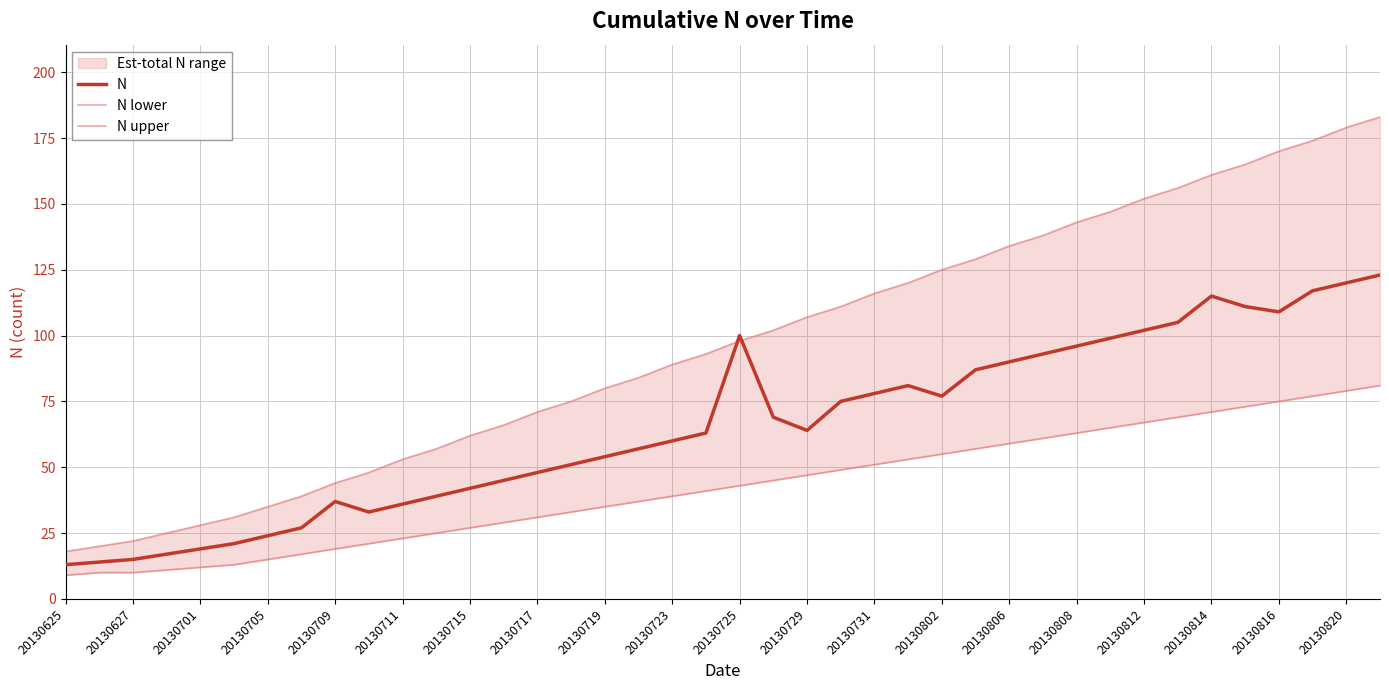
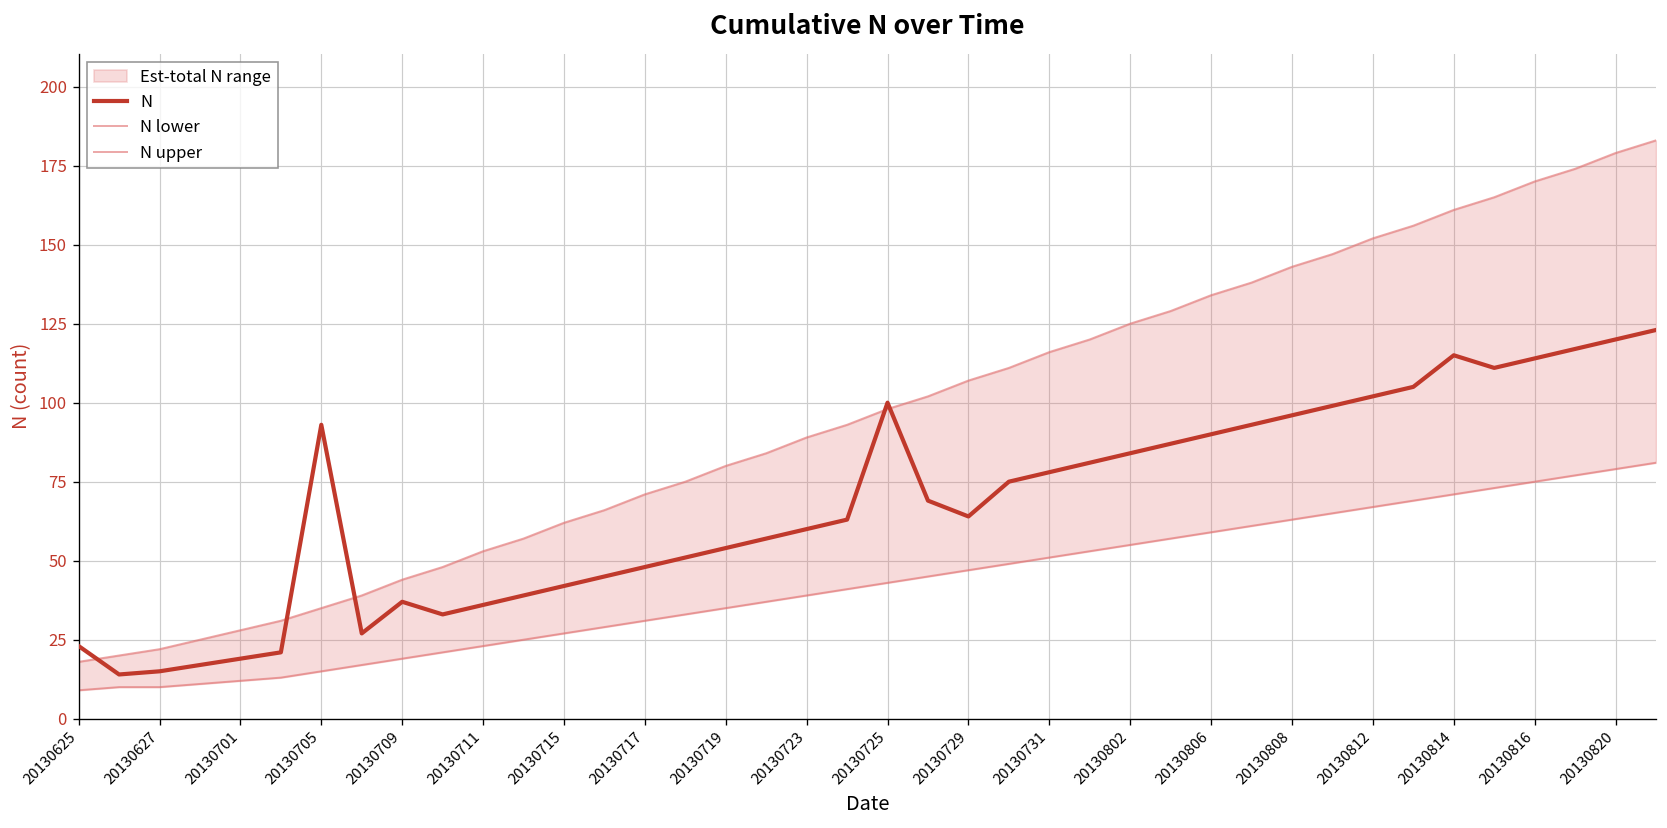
  {
    "N": {
-     "20130625": 13,
+     "20130625": 23,
      "20130627": 15,
      "20130701": 19,
-     "20130705": 24,
+     "20130705": 93,
      "20130709": 37,
      "20130711": 36,
      "20130715": 42,
      "20130717": 48,
      "20130719": 54,
      "20130723": 60,
      "20130725": 100,
      "20130729": 64,
      "20130731": 78,
-     "20130802": 77,
+     "20130802": 84,
      "20130806": 90,
      "20130808": 96,
      "20130812": 102,
      "20130814": 115,
-     "20130816": 109,
+     "20130816": 114,
      "20130820": 120
    }
  }
